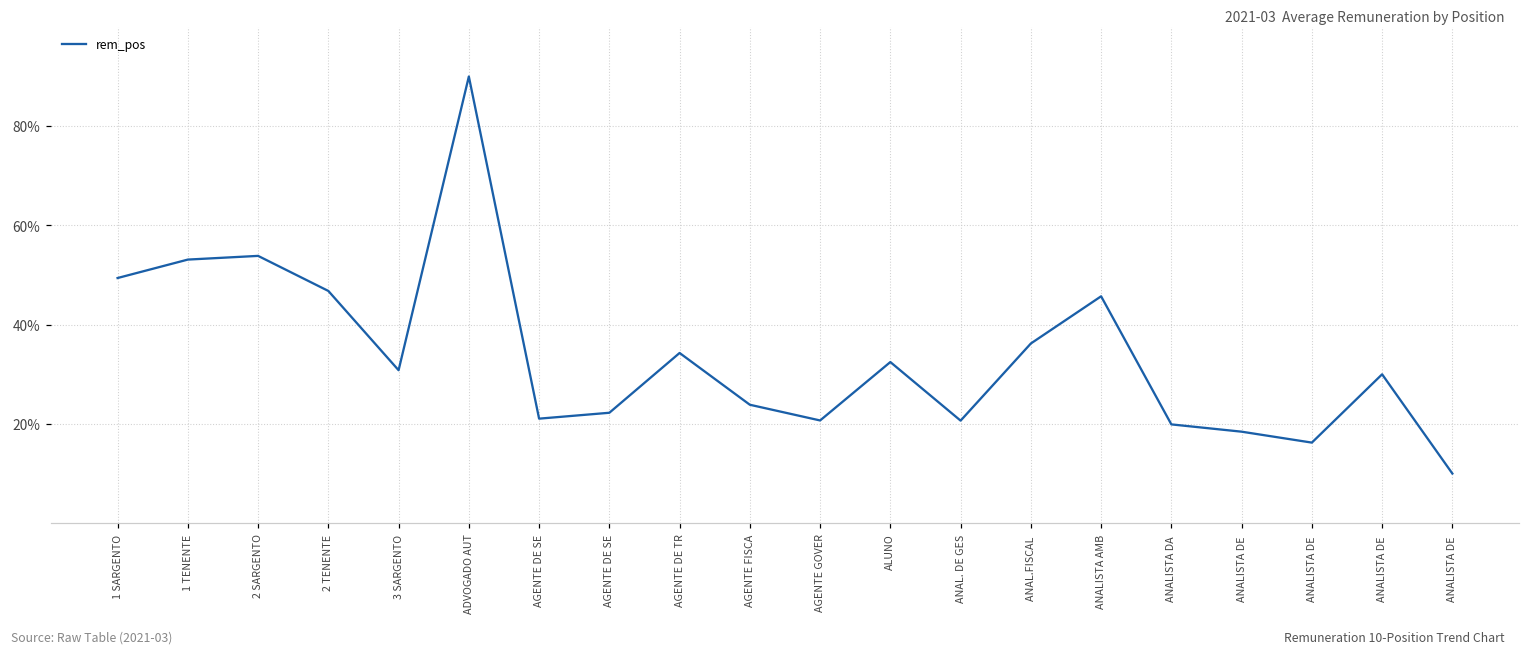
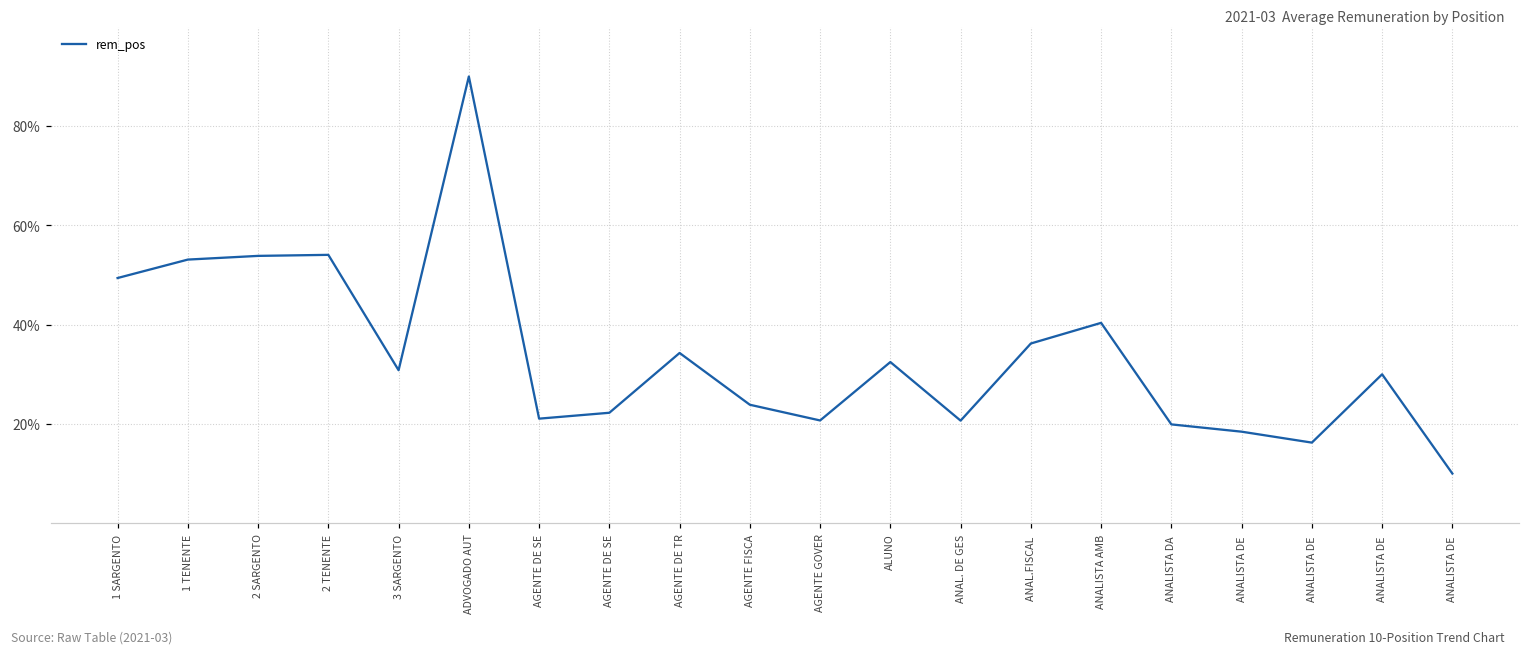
  {
    "1 SARGENTO": "49%",
    "1 TENENTE": "53%",
    "2 SARGENTO": "54%",
-   "2 TENENTE": "47%",
+   "2 TENENTE": "54%",
    "3 SARGENTO": "31%",
    "ADVOGADO AUT": "90%",
    "AGENTE DE TR": "34%",
    "AGENTE FISCA": "24%",
    "AGENTE GOVER": "21%",
    "ALUNO": "32%",
    "ANAL. DE GES": "21%",
    "ANAL.FISCAL": "36%",
-   "ANALISTA AMB": "46%",
+   "ANALISTA AMB": "40%",
    "ANALISTA DA": "20%"
  }
